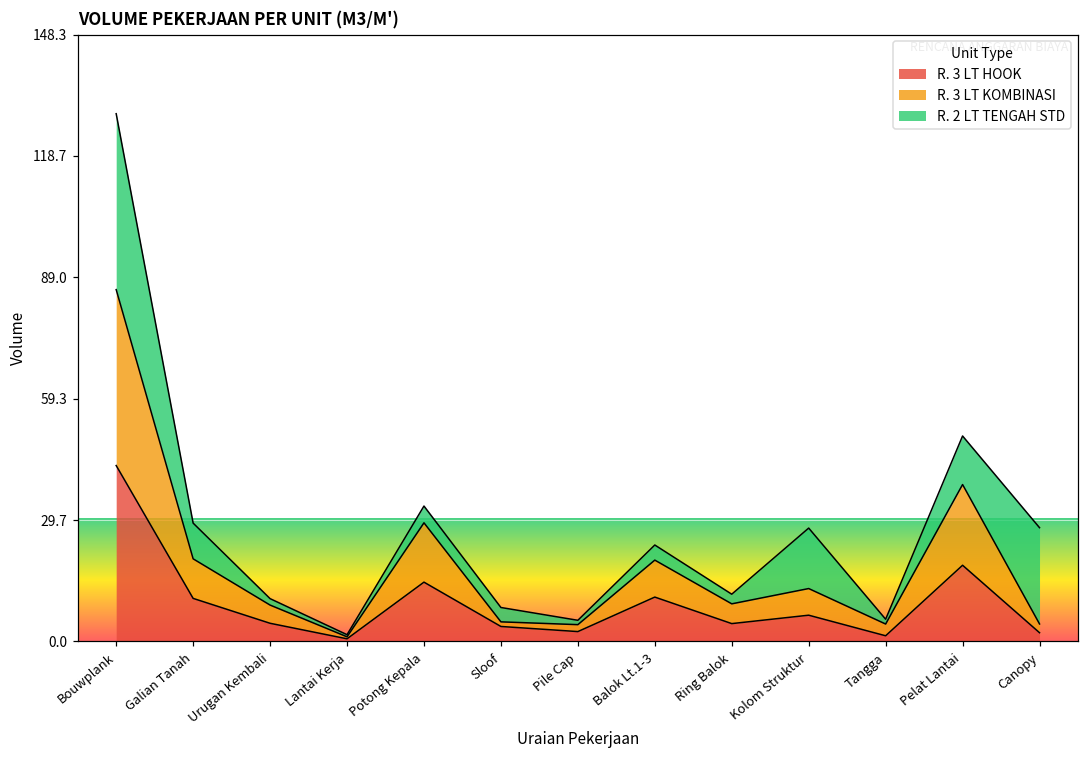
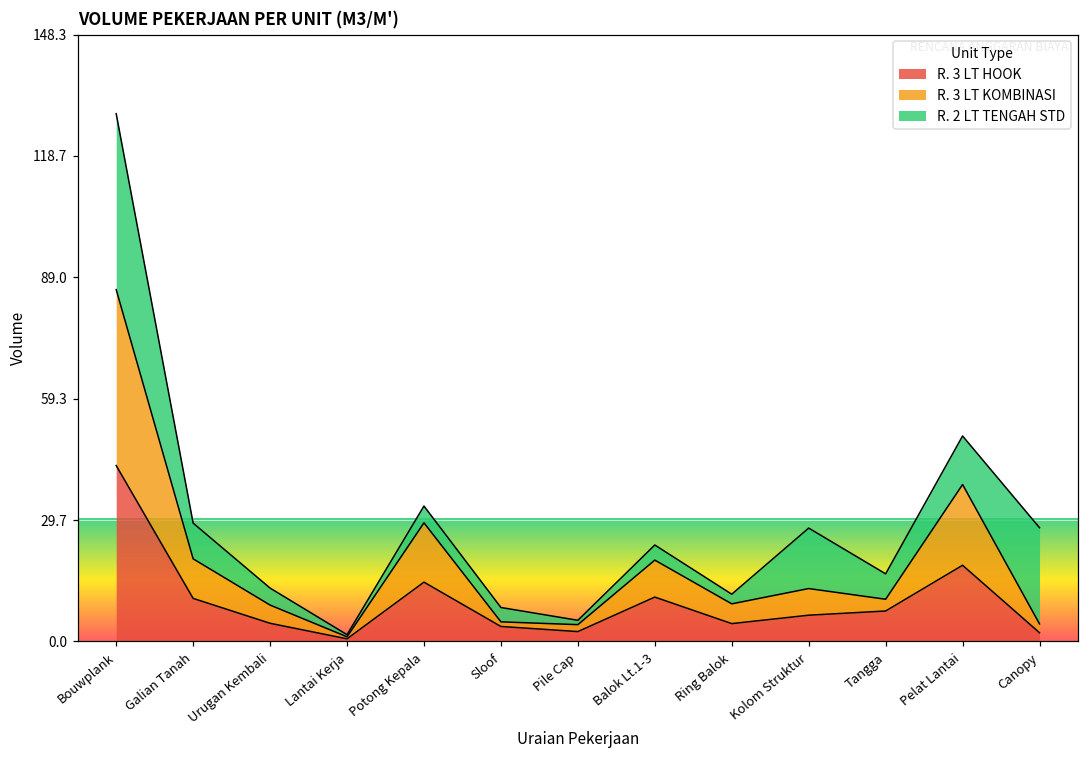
  {
    "R. 3 LT HOOK": {
      "Bouwplank": 43,
      "Galian Tanah": 11,
      "Urugan Kembali": 4,
      "Potong Kepala": 15,
      "Sloof": 4,
      "Pile Cap": 2,
      "Balok Lt.1-3": 11,
      "Ring Balok": 4,
      "Kolom Struktur": 6,
-     "Tangga": 1,
+     "Tangga": 7,
      "Pelat Lantai": 19,
      "Canopy": 2
    },
    "R. 3 LT KOMBINASI": {
      "Bouwplank": 43,
      "Galian Tanah": 10,
      "Urugan Kembali": 4,
      "Potong Kepala": 15,
      "Sloof": 1,
      "Pile Cap": 2,
      "Balok Lt.1-3": 9,
      "Ring Balok": 5,
      "Kolom Struktur": 7,
      "Tangga": 3,
      "Pelat Lantai": 20,
      "Canopy": 2
    },
    "R. 2 LT TENGAH STD": {
      "Bouwplank": 43,
      "Galian Tanah": 9,
-     "Urugan Kembali": 2,
+     "Urugan Kembali": 4,
      "Potong Kepala": 4,
      "Sloof": 4,
      "Pile Cap": 1,
      "Balok Lt.1-3": 4,
      "Ring Balok": 2,
      "Kolom Struktur": 15,
-     "Tangga": 1,
+     "Tangga": 6,
      "Pelat Lantai": 12,
      "Canopy": 24
    }
  }
